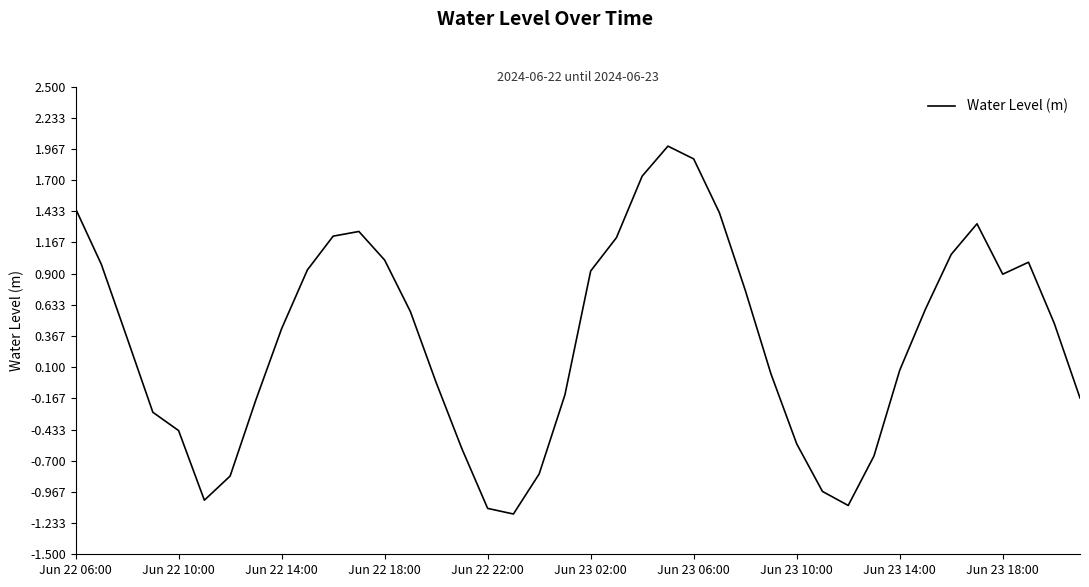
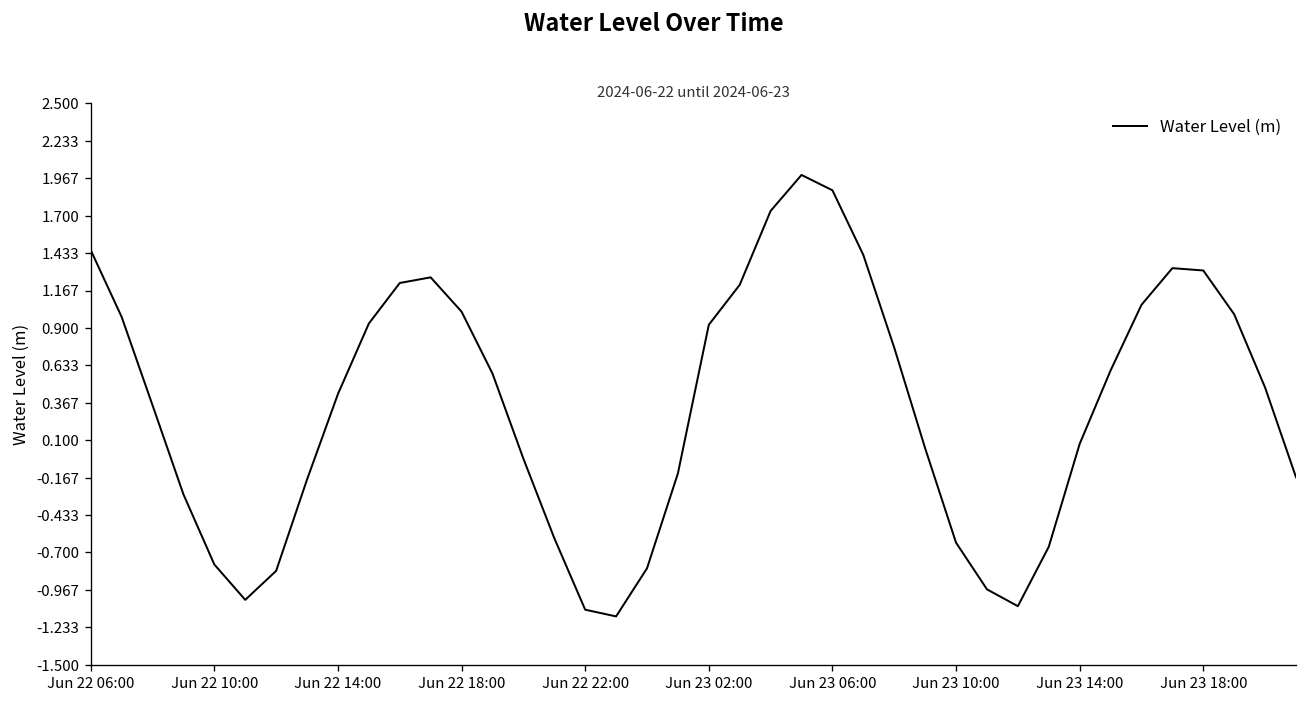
  {
    "Jun 22 06:00": 1.46,
-   "Jun 22 10:00": -0.44,
+   "Jun 22 10:00": -0.79,
    "Jun 22 14:00": 0.43,
    "Jun 22 18:00": 1.02,
    "Jun 22 22:00": -1.11,
    "Jun 23 02:00": 0.92,
    "Jun 23 06:00": 1.88,
-   "Jun 23 10:00": -0.56,
+   "Jun 23 10:00": -0.63,
    "Jun 23 14:00": 0.07,
-   "Jun 23 18:00": 0.90
+   "Jun 23 18:00": 1.31
  }
